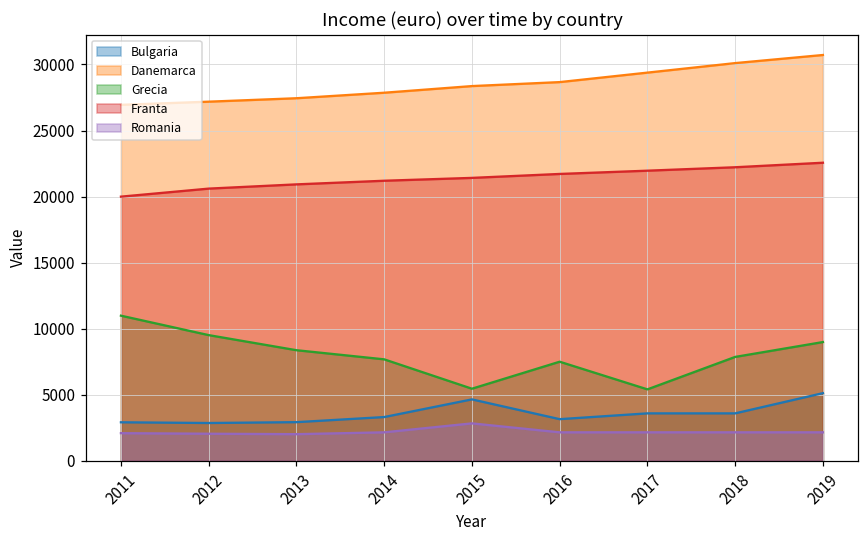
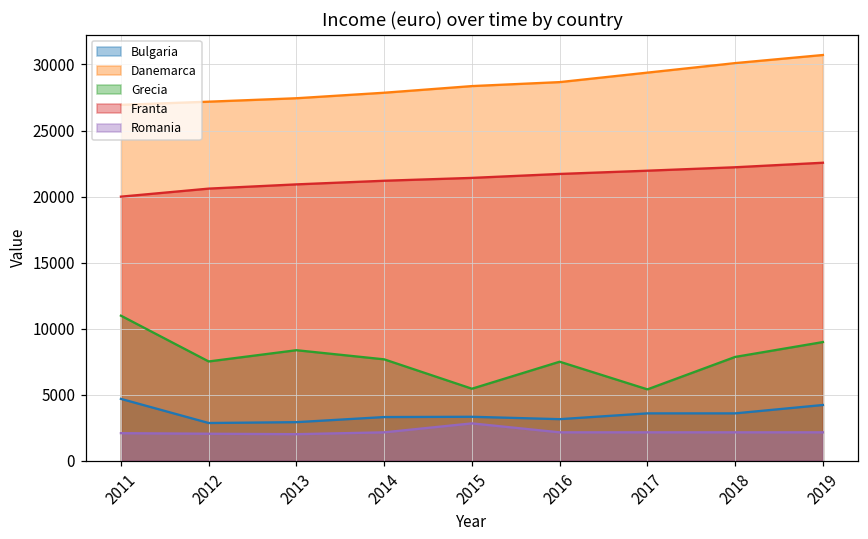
  {
    "Bulgaria": {
-     "2011": 2900,
+     "2011": 4700,
      "2012": 2900,
      "2013": 2900,
      "2014": 3300,
-     "2015": 4600,
+     "2015": 3300,
      "2016": 3200,
      "2017": 3600,
      "2018": 3600,
-     "2019": 5100
+     "2019": 4200
    },
    "Grecia": {
      "2011": 11000,
-     "2012": 9500,
+     "2012": 7500,
      "2013": 8400,
      "2014": 7700,
      "2015": 5500,
      "2016": 7500,
      "2017": 5400,
      "2018": 7900,
      "2019": 9000
    },
    "Romania": {
      "2011": 2100,
      "2012": 2000,
      "2013": 2000,
      "2014": 2200,
      "2015": 2800,
      "2016": 2200,
      "2017": 2200,
      "2018": 2200,
      "2019": 2200
    }
  }
